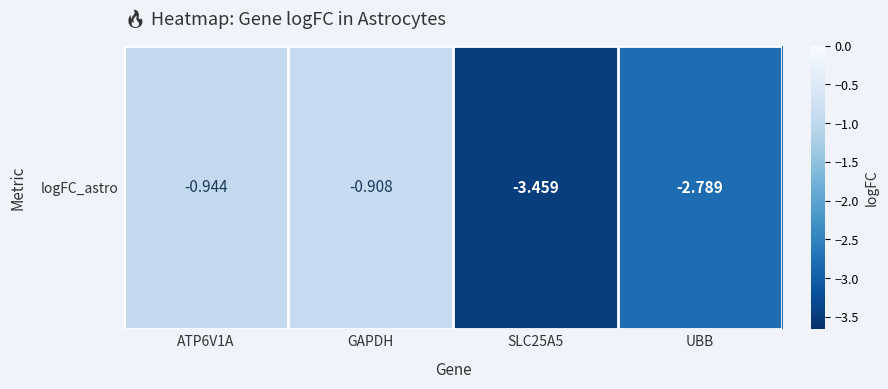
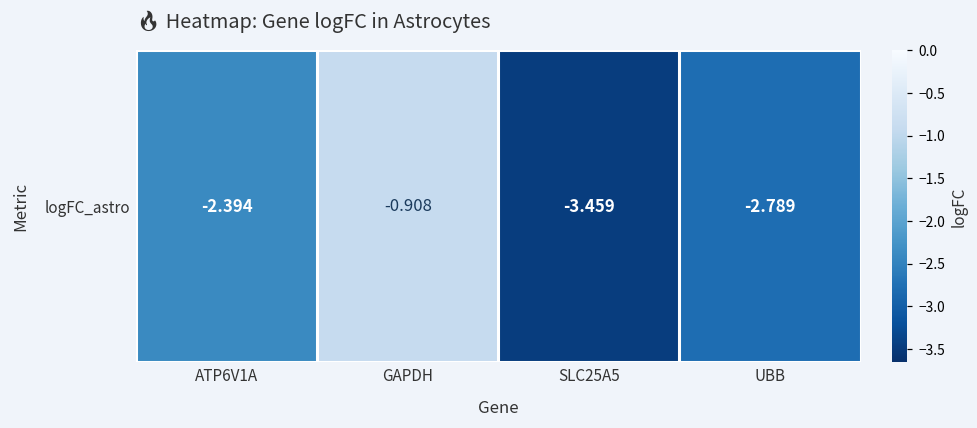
  {
    "logFC_astro": {
-     "ATP6V1A": -0.944,
+     "ATP6V1A": -2.394,
      "GAPDH": -0.908,
      "SLC25A5": -3.459,
      "UBB": -2.789
    }
  }
